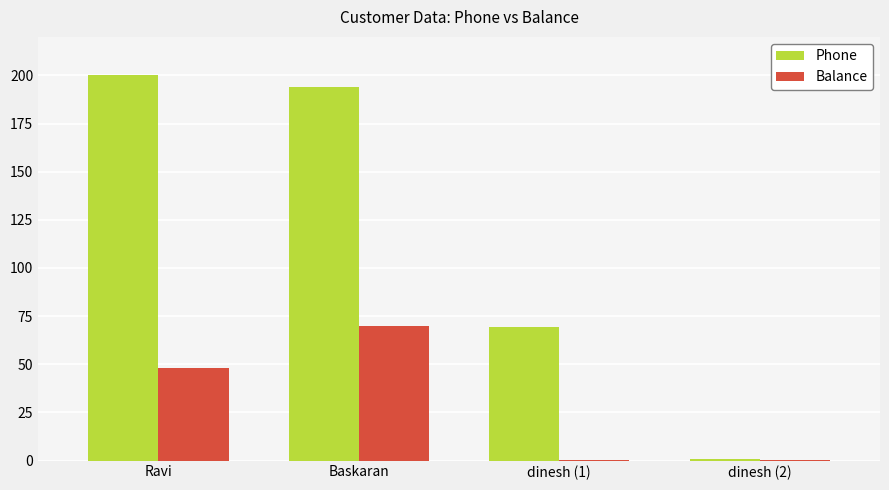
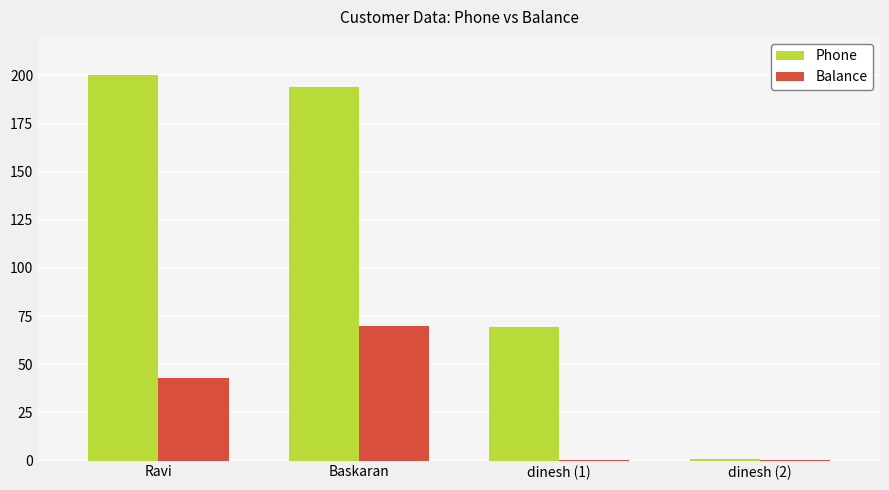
  {
    "Phone": {
      "Ravi": 200,
      "Baskaran": 194,
      "dinesh (1)": 69
    },
    "Balance": {
-     "Ravi": 48,
+     "Ravi": 43,
      "Baskaran": 70
    }
  }
